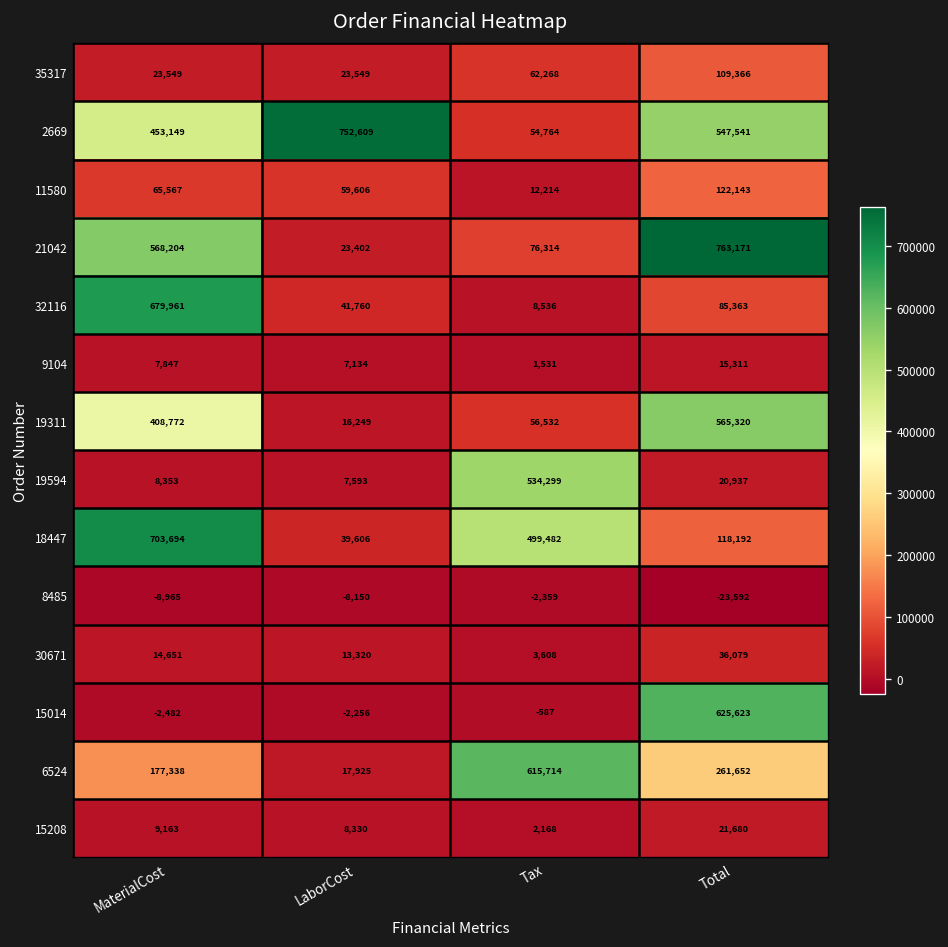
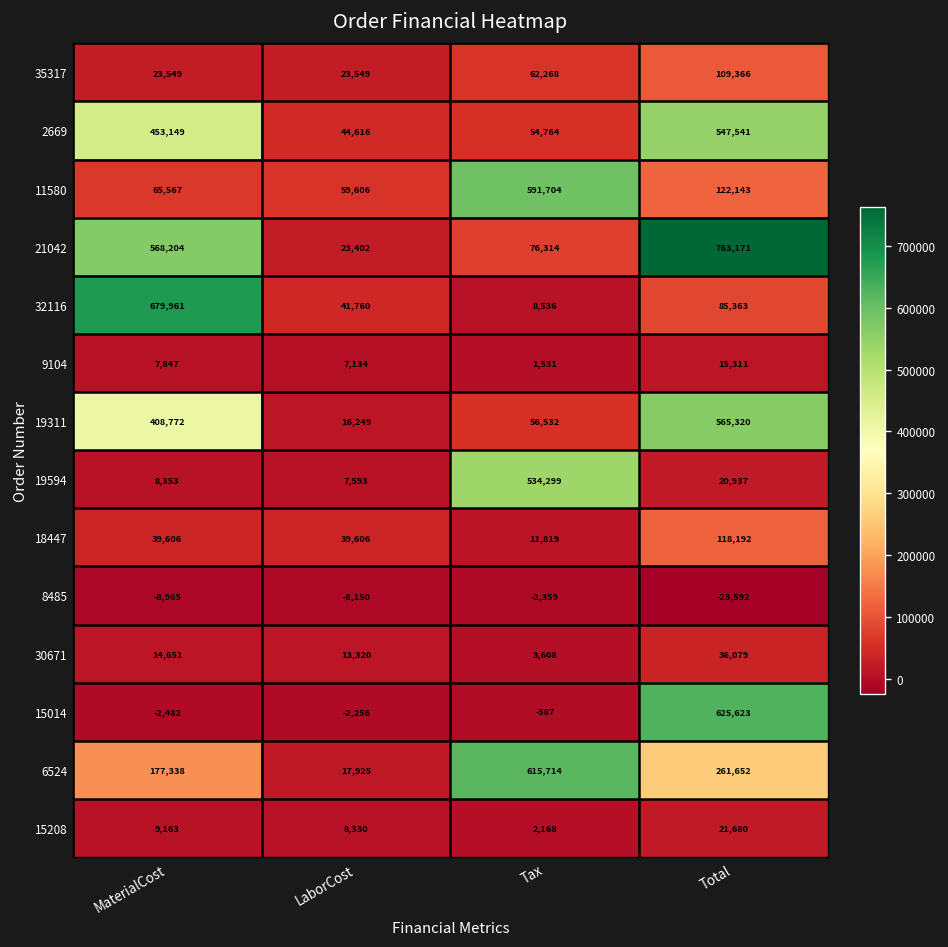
  {
    "35317": {
      "MaterialCost": "23,549",
      "LaborCost": "23,549",
      "Tax": "62,268",
      "Total": "109,366"
    },
    "2669": {
      "MaterialCost": "453,149",
-     "LaborCost": "752,609",
+     "LaborCost": "44,616",
      "Tax": "54,764",
      "Total": "547,541"
    },
    "11580": {
      "MaterialCost": "65,567",
      "LaborCost": "59,606",
-     "Tax": "12,214",
+     "Tax": "591,704",
      "Total": "122,143"
    },
    "21042": {
      "MaterialCost": "568,204",
      "LaborCost": "23,402",
      "Tax": "76,314",
      "Total": "763,171"
    },
    "32116": {
      "MaterialCost": "679,961",
      "LaborCost": "41,760",
      "Tax": "8,536",
      "Total": "85,363"
    },
    "9104": {
      "MaterialCost": "7,847",
      "LaborCost": "7,134",
      "Tax": "1,531",
      "Total": "15,311"
    },
    "19311": {
      "MaterialCost": "408,772",
      "LaborCost": "16,249",
      "Tax": "56,532",
      "Total": "565,320"
    },
    "19594": {
      "MaterialCost": "8,353",
      "LaborCost": "7,593",
      "Tax": "534,299",
      "Total": "20,937"
    },
    "18447": {
-     "MaterialCost": "703,694",
+     "MaterialCost": "39,606",
      "LaborCost": "39,606",
-     "Tax": "499,482",
+     "Tax": "11,819",
      "Total": "118,192"
    },
    "8485": {
      "MaterialCost": "-8,965",
      "LaborCost": "-8,150",
      "Tax": "-2,359",
      "Total": "-23,592"
    },
    "30671": {
      "MaterialCost": "14,651",
      "LaborCost": "13,320",
      "Tax": "3,608",
      "Total": "36,079"
    },
    "15014": {
      "MaterialCost": "-2,482",
      "LaborCost": "-2,256",
      "Tax": "-587",
      "Total": "625,623"
    },
    "6524": {
      "MaterialCost": "177,338",
      "LaborCost": "17,925",
      "Tax": "615,714",
      "Total": "261,652"
    },
    "15208": {
      "MaterialCost": "9,163",
      "LaborCost": "8,330",
      "Tax": "2,168",
      "Total": "21,680"
    }
  }
